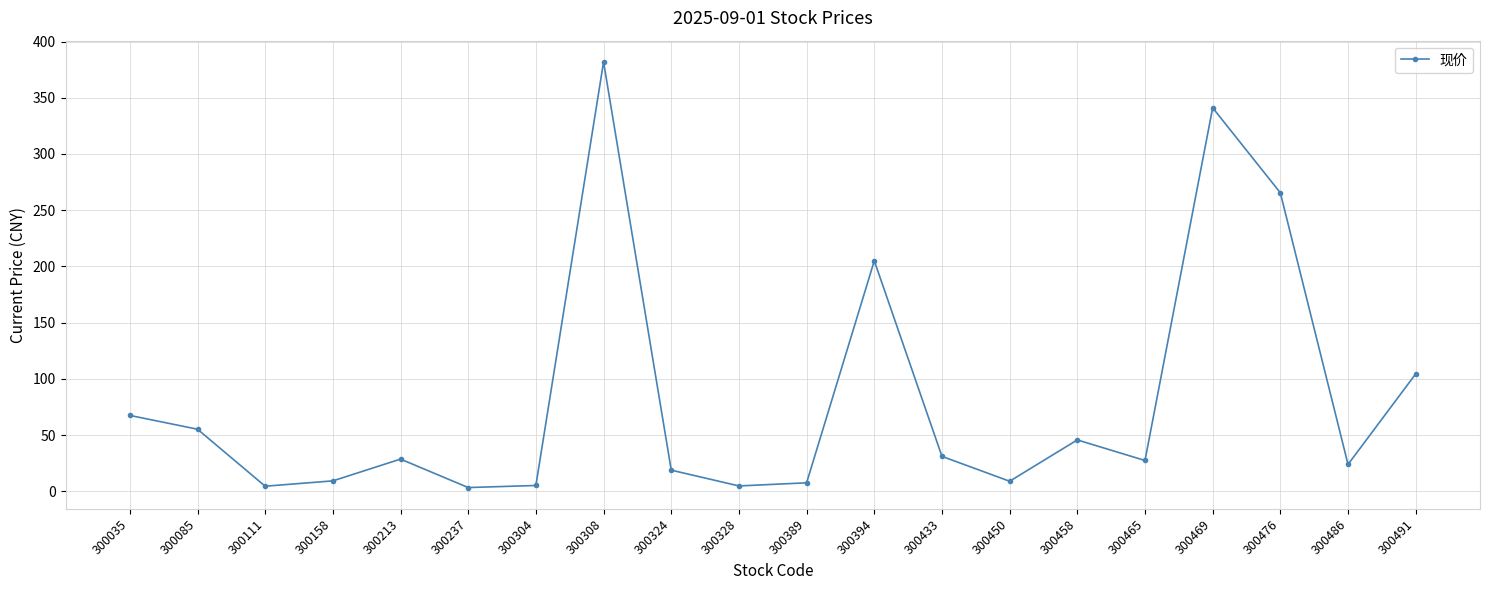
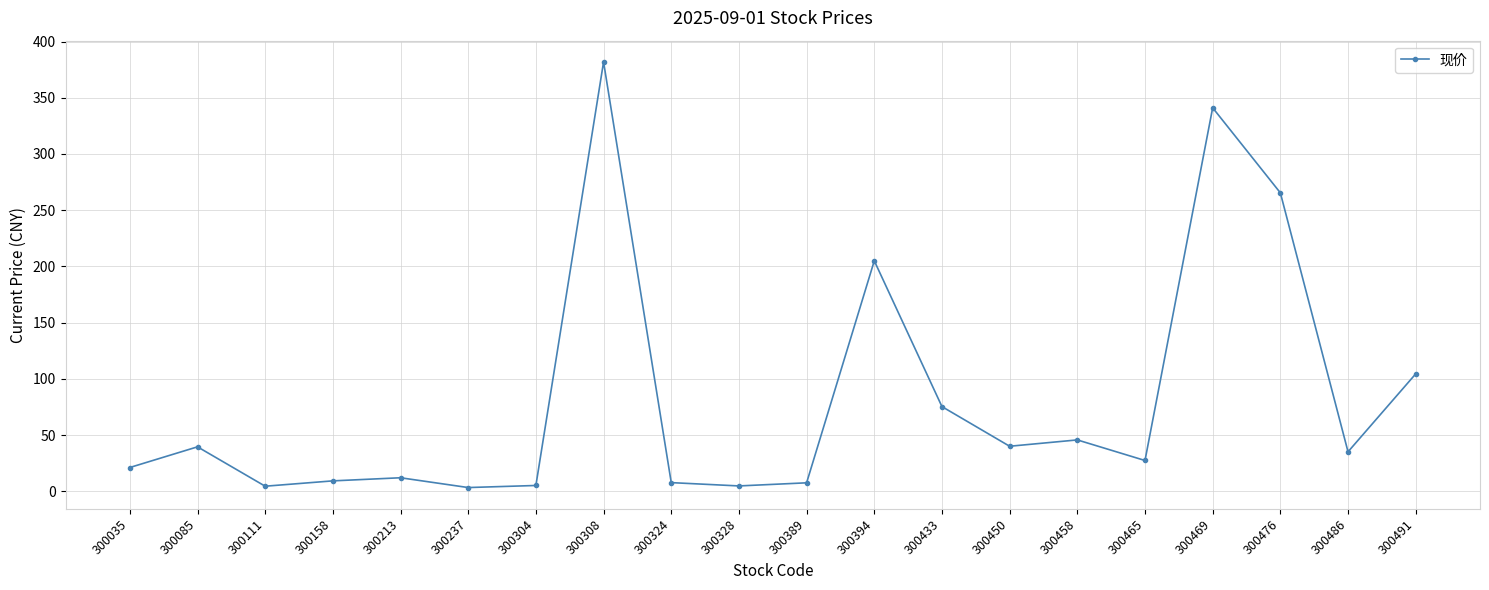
  {
-   "300035": 67,
-   "300085": 55,
+   "300035": 21,
+   "300085": 40,
    "300111": 5,
    "300158": 9,
-   "300213": 29,
+   "300213": 12,
    "300237": 3,
    "300304": 5,
    "300308": 382,
-   "300324": 19,
+   "300324": 8,
    "300328": 5,
    "300389": 8,
    "300394": 205,
-   "300433": 31,
-   "300450": 9,
+   "300433": 75,
+   "300450": 40,
    "300458": 46,
    "300465": 27,
    "300469": 341,
    "300476": 265,
-   "300486": 24,
+   "300486": 35,
    "300491": 104
  }
